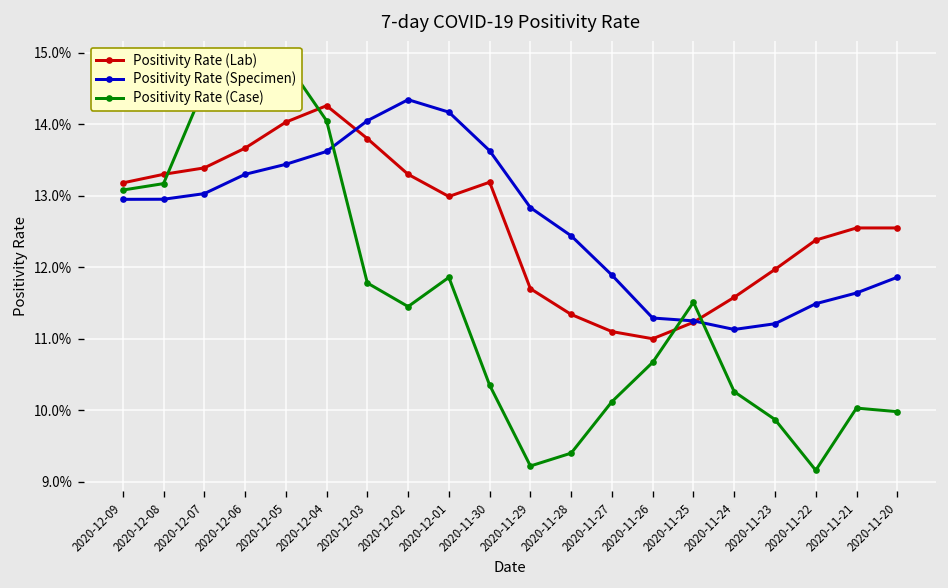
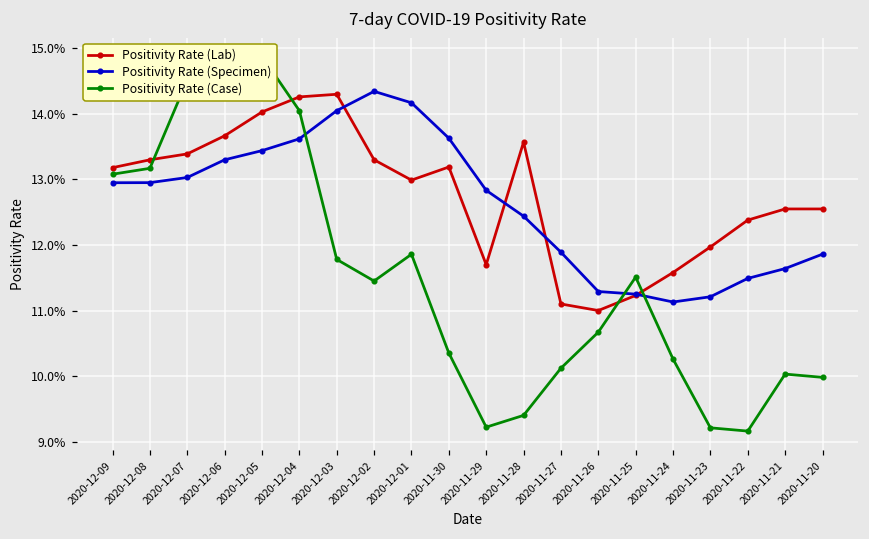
  {
    "Positivity Rate (Lab)": {
      "2020-12-09": "13.2%",
      "2020-12-08": "13.3%",
      "2020-12-07": "13.4%",
      "2020-12-06": "13.7%",
      "2020-12-05": "14.0%",
      "2020-12-04": "14.3%",
-     "2020-12-03": "13.8%",
+     "2020-12-03": "14.3%",
      "2020-12-02": "13.3%",
      "2020-12-01": "13.0%",
      "2020-11-30": "13.2%",
      "2020-11-29": "11.7%",
-     "2020-11-28": "11.3%",
+     "2020-11-28": "13.6%",
      "2020-11-27": "11.1%",
      "2020-11-26": "11.0%",
      "2020-11-24": "11.6%",
      "2020-11-23": "12.0%",
      "2020-11-22": "12.4%",
      "2020-11-21": "12.6%",
      "2020-11-20": "12.6%"
    },
    "Positivity Rate (Specimen)": {
      "2020-12-09": "13.0%",
      "2020-12-08": "13.0%",
      "2020-12-07": "13.0%",
      "2020-12-06": "13.3%",
      "2020-12-05": "13.4%",
      "2020-12-04": "13.6%",
      "2020-12-03": "14.1%",
      "2020-12-02": "14.3%",
      "2020-12-01": "14.2%",
      "2020-11-30": "13.6%",
      "2020-11-29": "12.8%",
      "2020-11-28": "12.4%",
      "2020-11-27": "11.9%",
      "2020-11-26": "11.3%",
      "2020-11-24": "11.1%",
      "2020-11-23": "11.2%",
      "2020-11-22": "11.5%",
      "2020-11-21": "11.6%",
      "2020-11-20": "11.9%"
    },
    "Positivity Rate (Case)": {
      "2020-12-09": "13.1%",
      "2020-12-08": "13.2%",
      "2020-12-04": "14.1%",
      "2020-12-03": "11.8%",
      "2020-12-02": "11.5%",
      "2020-12-01": "11.9%",
      "2020-11-30": "10.4%",
      "2020-11-29": "9.2%",
      "2020-11-28": "9.4%",
      "2020-11-27": "10.1%",
      "2020-11-26": "10.7%",
      "2020-11-25": "11.5%",
      "2020-11-24": "10.3%",
-     "2020-11-23": "9.9%",
+     "2020-11-23": "9.2%",
      "2020-11-22": "9.2%",
      "2020-11-21": "10.0%",
      "2020-11-20": "10.0%"
    }
  }
